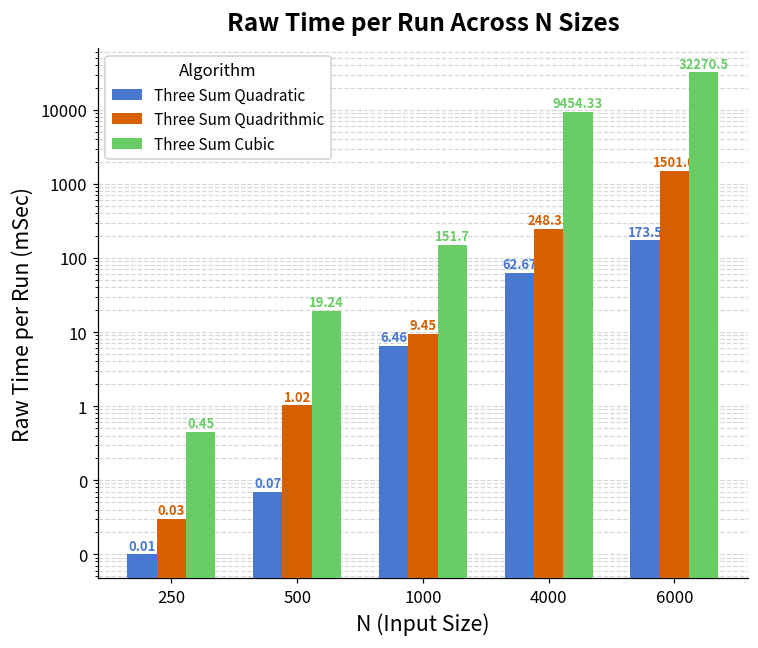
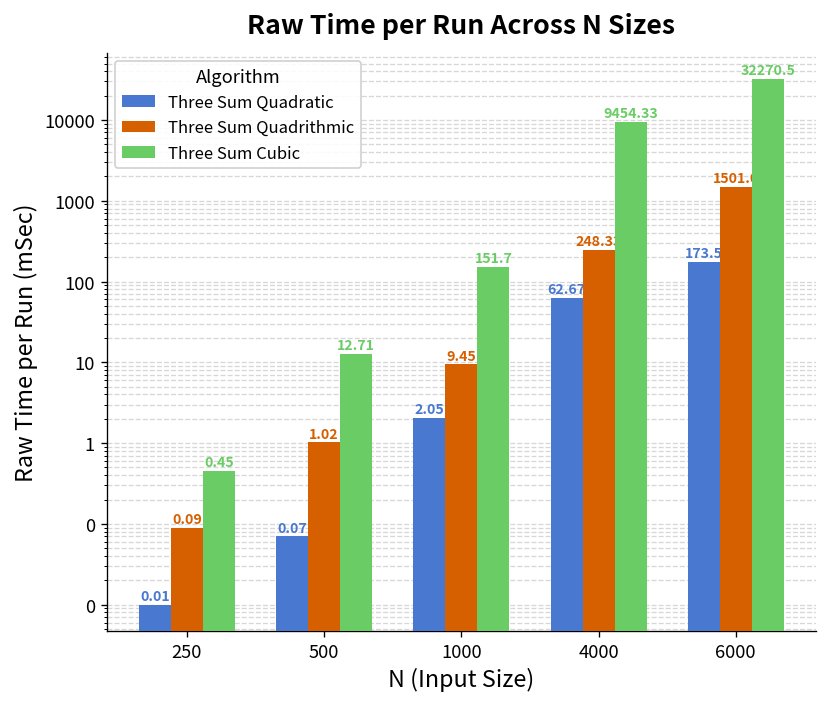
  {
    "Three Sum Quadratic": {
      "250": 0.01,
      "500": 0.07,
-     "1000": 6.46,
+     "1000": 2.05,
      "4000": 62.67,
      "6000": 173.5
    },
    "Three Sum Quadrithmic": {
-     "250": 0.03,
+     "250": 0.09,
      "500": 1.02,
      "1000": 9.45,
      "4000": 248.33,
      "6000": 1501.0
    },
    "Three Sum Cubic": {
      "250": 0.45,
-     "500": 19.24,
+     "500": 12.71,
      "1000": 151.7,
      "4000": 9454.33,
      "6000": 32270.5
    }
  }
